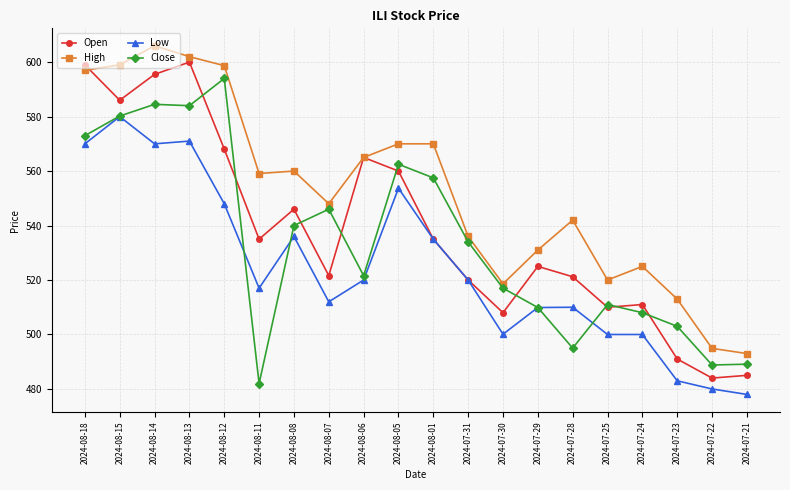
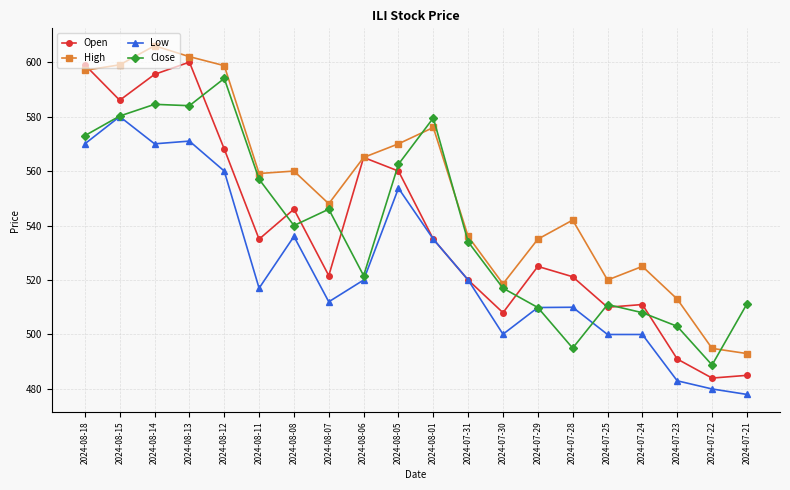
  {
    "Open": {
      "2024-08-15": 586,
      "2024-08-14": 596,
      "2024-08-13": 600,
      "2024-08-12": 568,
      "2024-08-11": 535,
      "2024-08-08": 546,
      "2024-08-07": 522,
      "2024-08-05": 560,
      "2024-07-30": 508,
      "2024-07-29": 525,
      "2024-07-28": 521,
      "2024-07-25": 510,
      "2024-07-24": 511,
      "2024-07-23": 491,
      "2024-07-22": 484,
      "2024-07-21": 485
    },
    "High": {
      "2024-08-18": 597,
      "2024-08-13": 602,
      "2024-08-12": 599,
      "2024-08-11": 559,
      "2024-08-08": 560,
      "2024-08-07": 548,
      "2024-08-05": 570,
-     "2024-08-01": 570,
+     "2024-08-01": 576,
      "2024-07-31": 536,
      "2024-07-30": 519,
-     "2024-07-29": 531,
+     "2024-07-29": 535,
      "2024-07-28": 542,
      "2024-07-25": 520,
      "2024-07-24": 525,
      "2024-07-23": 513,
      "2024-07-22": 495,
      "2024-07-21": 493
    },
    "Low": {
      "2024-08-18": 570,
      "2024-08-14": 570,
      "2024-08-13": 571,
-     "2024-08-12": 548,
+     "2024-08-12": 560,
      "2024-08-11": 517,
      "2024-08-08": 536,
      "2024-08-07": 512,
      "2024-08-06": 520,
      "2024-08-05": 554,
      "2024-07-30": 500,
      "2024-07-28": 510,
      "2024-07-25": 500,
      "2024-07-24": 500,
      "2024-07-23": 483,
      "2024-07-22": 480,
      "2024-07-21": 478
    },
    "Close": {
      "2024-08-18": 573,
      "2024-08-14": 585,
      "2024-08-13": 584,
      "2024-08-12": 594,
-     "2024-08-11": 482,
+     "2024-08-11": 557,
      "2024-08-08": 540,
      "2024-08-07": 546,
      "2024-08-06": 522,
      "2024-08-05": 563,
-     "2024-08-01": 558,
+     "2024-08-01": 580,
      "2024-07-31": 534,
      "2024-07-30": 517,
      "2024-07-28": 495,
      "2024-07-25": 511,
      "2024-07-24": 508,
      "2024-07-23": 503,
      "2024-07-22": 489,
-     "2024-07-21": 489
+     "2024-07-21": 511
    }
  }
